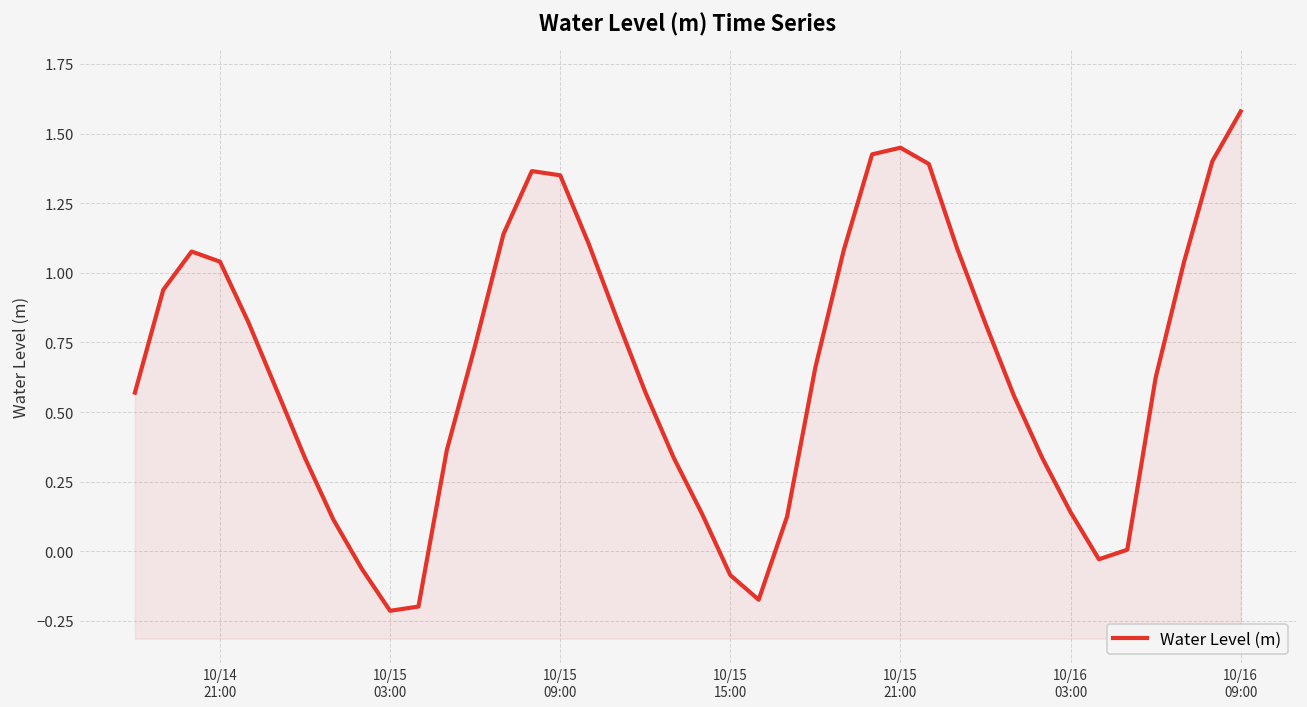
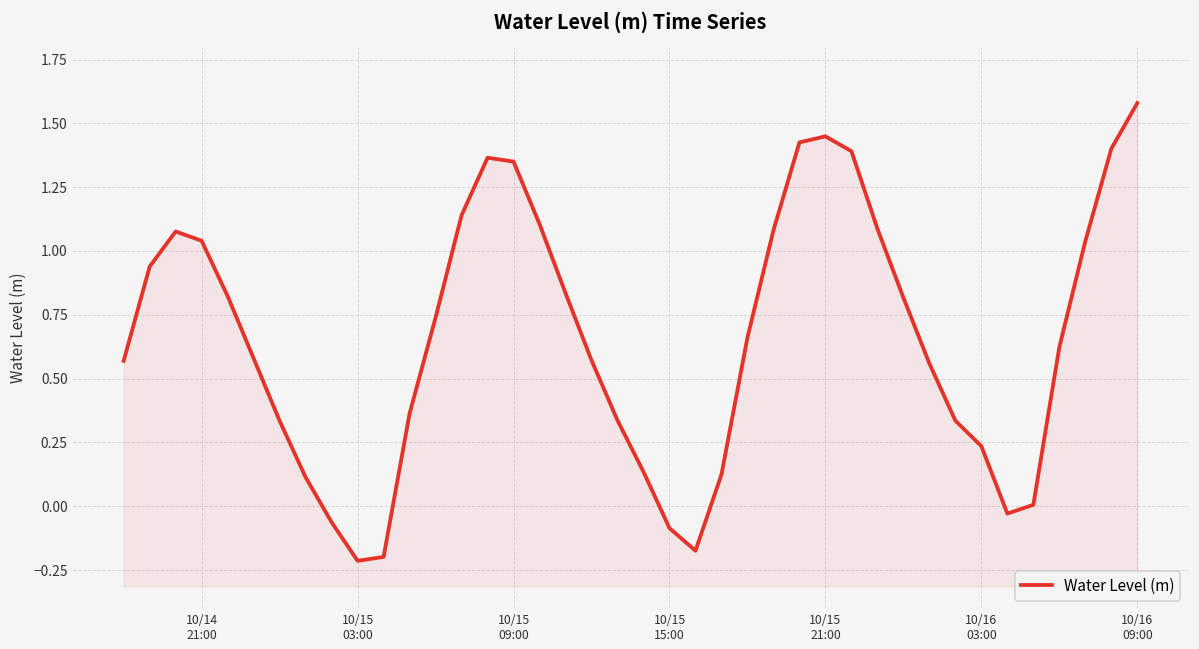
  {
    "10/14 21:00": 1.04,
    "10/15 03:00": -0.21,
    "10/15 09:00": 1.35,
    "10/15 15:00": -0.09,
    "10/15 21:00": 1.45,
-   "10/16 03:00": 0.14,
+   "10/16 03:00": 0.24,
    "10/16 09:00": 1.58
  }
